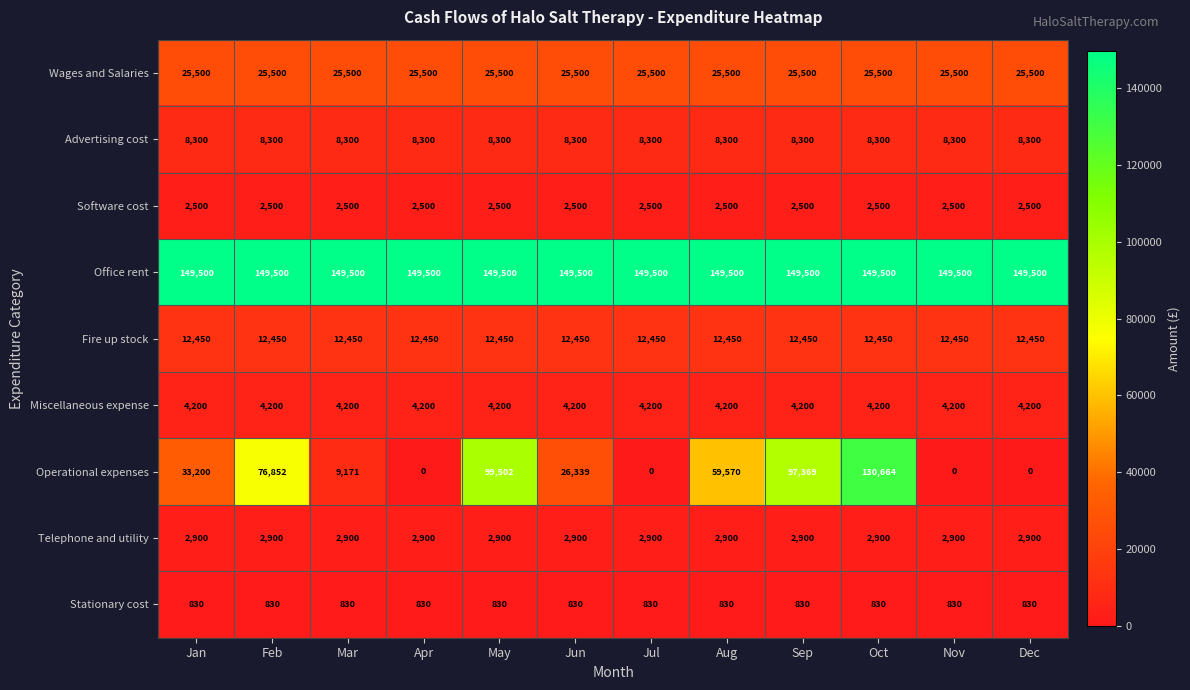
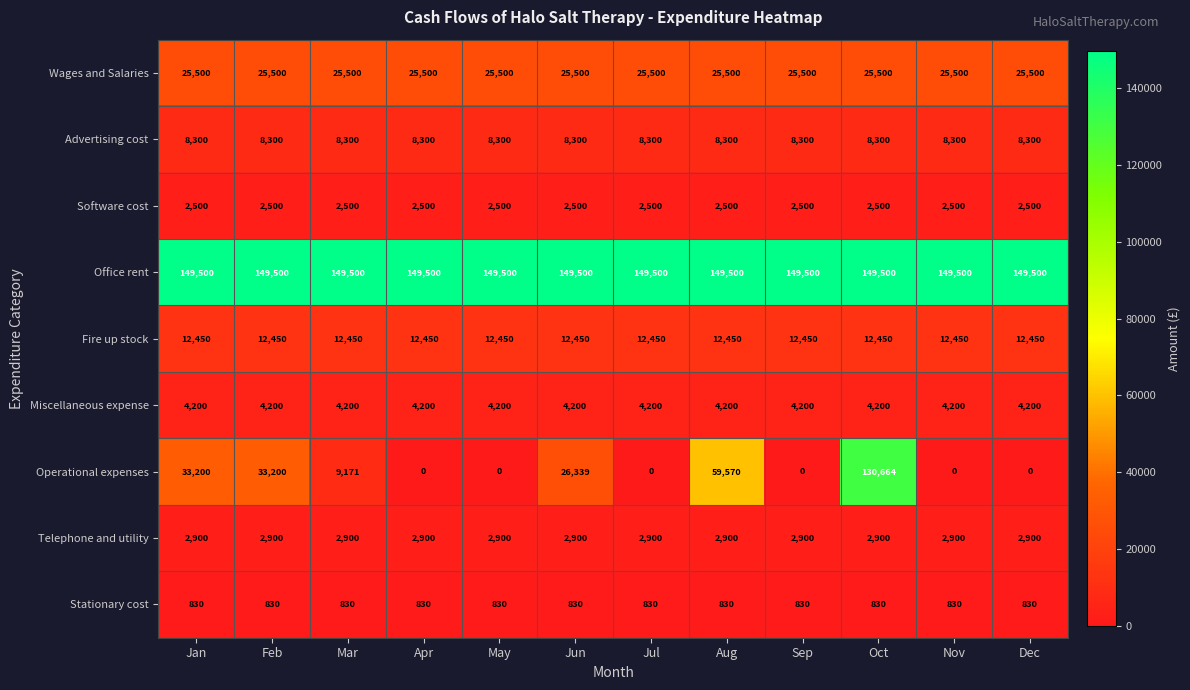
  {
    "Wages and Salaries": {
      "Jan": "25,500",
      "Feb": "25,500",
      "Mar": "25,500",
      "Apr": "25,500",
      "May": "25,500",
      "Jun": "25,500",
      "Jul": "25,500",
      "Aug": "25,500",
      "Sep": "25,500",
      "Oct": "25,500",
      "Nov": "25,500",
      "Dec": "25,500"
    },
    "Advertising cost": {
      "Jan": "8,300",
      "Feb": "8,300",
      "Mar": "8,300",
      "Apr": "8,300",
      "May": "8,300",
      "Jun": "8,300",
      "Jul": "8,300",
      "Aug": "8,300",
      "Sep": "8,300",
      "Oct": "8,300",
      "Nov": "8,300",
      "Dec": "8,300"
    },
    "Software cost": {
      "Jan": "2,500",
      "Feb": "2,500",
      "Mar": "2,500",
      "Apr": "2,500",
      "May": "2,500",
      "Jun": "2,500",
      "Jul": "2,500",
      "Aug": "2,500",
      "Sep": "2,500",
      "Oct": "2,500",
      "Nov": "2,500",
      "Dec": "2,500"
    },
    "Office rent": {
      "Jan": "149,500",
      "Feb": "149,500",
      "Mar": "149,500",
      "Apr": "149,500",
      "May": "149,500",
      "Jun": "149,500",
      "Jul": "149,500",
      "Aug": "149,500",
      "Sep": "149,500",
      "Oct": "149,500",
      "Nov": "149,500",
      "Dec": "149,500"
    },
    "Fire up stock": {
      "Jan": "12,450",
      "Feb": "12,450",
      "Mar": "12,450",
      "Apr": "12,450",
      "May": "12,450",
      "Jun": "12,450",
      "Jul": "12,450",
      "Aug": "12,450",
      "Sep": "12,450",
      "Oct": "12,450",
      "Nov": "12,450",
      "Dec": "12,450"
    },
    "Miscellaneous expense": {
      "Jan": "4,200",
      "Feb": "4,200",
      "Mar": "4,200",
      "Apr": "4,200",
      "May": "4,200",
      "Jun": "4,200",
      "Jul": "4,200",
      "Aug": "4,200",
      "Sep": "4,200",
      "Oct": "4,200",
      "Nov": "4,200",
      "Dec": "4,200"
    },
    "Operational expenses": {
      "Jan": "33,200",
-     "Feb": "76,852",
+     "Feb": "33,200",
      "Mar": "9,171",
      "Apr": "0",
-     "May": "99,502",
+     "May": "0",
      "Jun": "26,339",
      "Jul": "0",
      "Aug": "59,570",
-     "Sep": "97,369",
+     "Sep": "0",
      "Oct": "130,664",
      "Nov": "0",
      "Dec": "0"
    },
    "Telephone and utility": {
      "Jan": "2,900",
      "Feb": "2,900",
      "Mar": "2,900",
      "Apr": "2,900",
      "May": "2,900",
      "Jun": "2,900",
      "Jul": "2,900",
      "Aug": "2,900",
      "Sep": "2,900",
      "Oct": "2,900",
      "Nov": "2,900",
      "Dec": "2,900"
    },
    "Stationary cost": {
      "Jan": "830",
      "Feb": "830",
      "Mar": "830",
      "Apr": "830",
      "May": "830",
      "Jun": "830",
      "Jul": "830",
      "Aug": "830",
      "Sep": "830",
      "Oct": "830",
      "Nov": "830",
      "Dec": "830"
    }
  }
